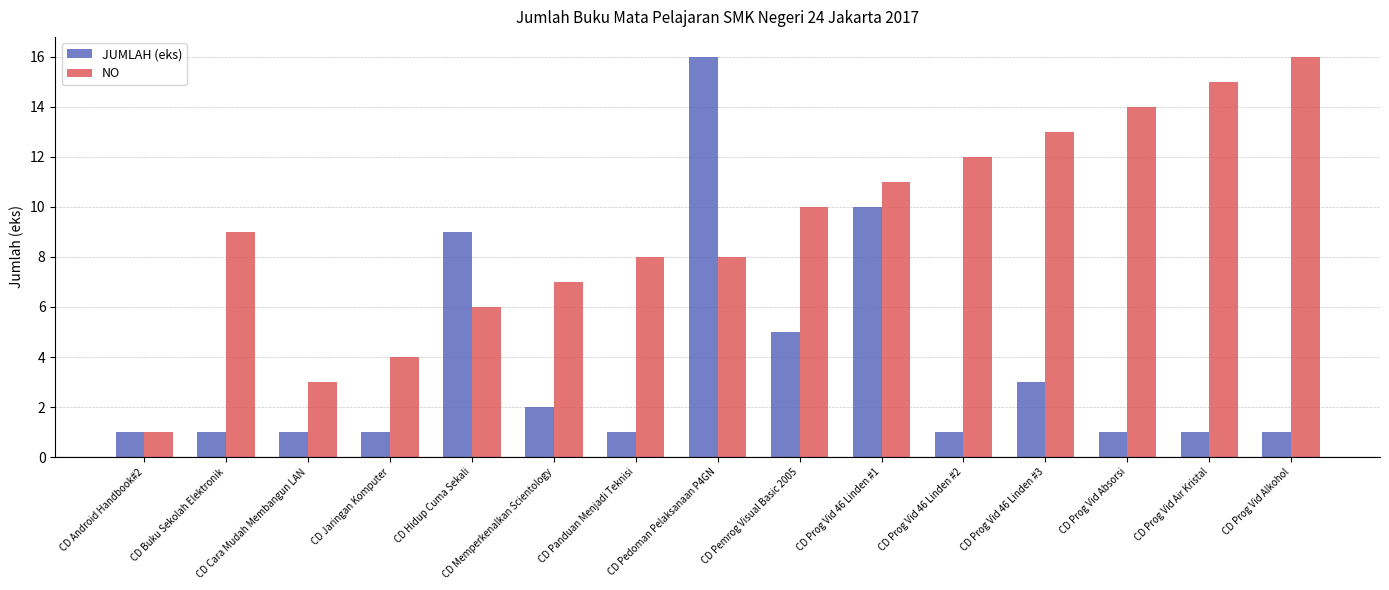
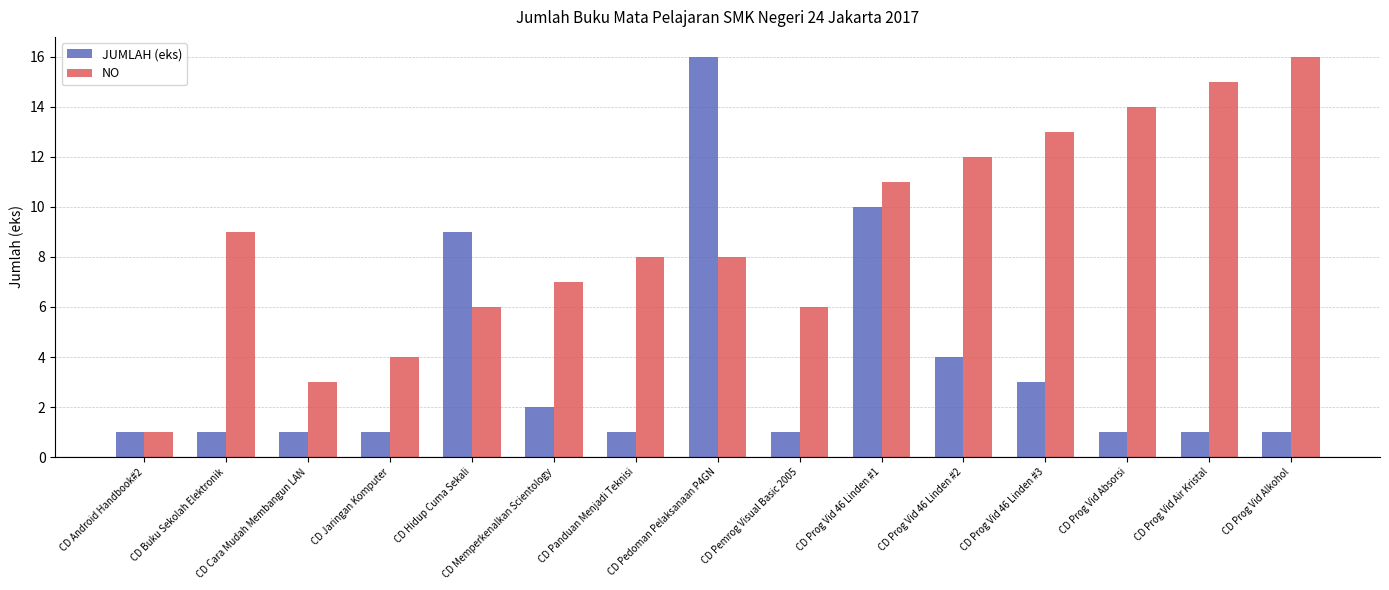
  {
    "JUMLAH (eks)": {
      "CD Android Handbook#2": 1,
      "CD Buku Sekolah Elektronik": 1,
      "CD Cara Mudah Membangun LAN": 1,
      "CD Jaringan Komputer": 1,
      "CD Hidup Cuma Sekali": 9,
      "CD Memperkenalkan Scientology": 2,
      "CD Panduan Menjadi Teknisi": 1,
      "CD Pedoman Pelaksanaan P4GN": 16,
-     "CD Pemrog Visual Basic 2005": 5,
+     "CD Pemrog Visual Basic 2005": 1,
      "CD Prog Vid 46 Linden #1": 10,
-     "CD Prog Vid 46 Linden #2": 1,
+     "CD Prog Vid 46 Linden #2": 4,
      "CD Prog Vid 46 Linden #3": 3,
      "CD Prog Vid Absorsi": 1,
      "CD Prog Vid Air Kristal": 1,
      "CD Prog Vid Alkohol": 1
    },
    "NO": {
      "CD Android Handbook#2": 1,
      "CD Buku Sekolah Elektronik": 9,
      "CD Cara Mudah Membangun LAN": 3,
      "CD Jaringan Komputer": 4,
      "CD Hidup Cuma Sekali": 6,
      "CD Memperkenalkan Scientology": 7,
      "CD Panduan Menjadi Teknisi": 8,
      "CD Pedoman Pelaksanaan P4GN": 8,
-     "CD Pemrog Visual Basic 2005": 10,
+     "CD Pemrog Visual Basic 2005": 6,
      "CD Prog Vid 46 Linden #1": 11,
      "CD Prog Vid 46 Linden #2": 12,
      "CD Prog Vid 46 Linden #3": 13,
      "CD Prog Vid Absorsi": 14,
      "CD Prog Vid Air Kristal": 15,
      "CD Prog Vid Alkohol": 16
    }
  }
